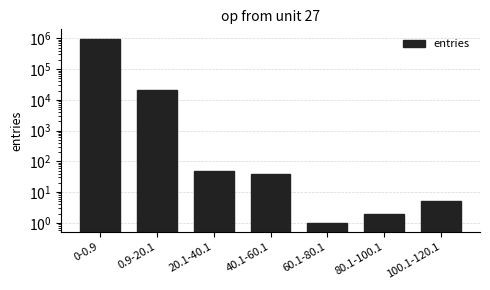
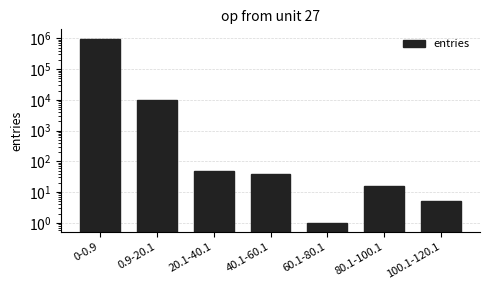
  {
    "0-0.9": 1000000,
-   "0.9-20.1": 20000,
+   "0.9-20.1": 10000,
    "20.1-40.1": 50,
    "40.1-60.1": 40,
    "60.1-80.1": 1,
-   "80.1-100.1": 2,
+   "80.1-100.1": 20,
    "100.1-120.1": 5
  }
